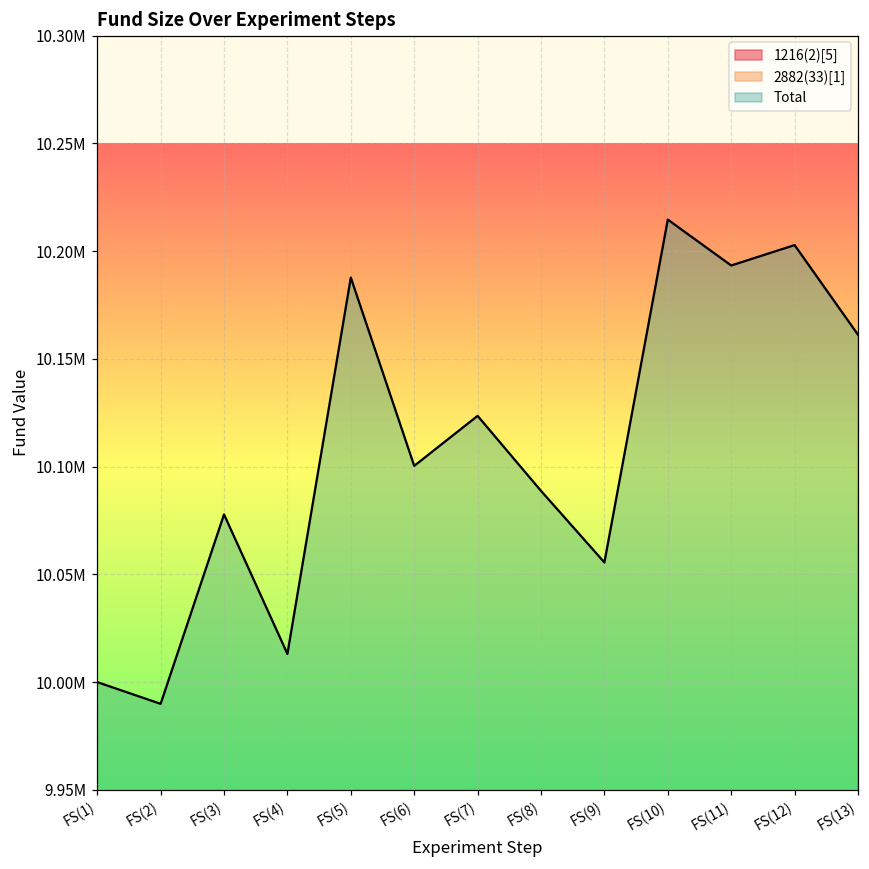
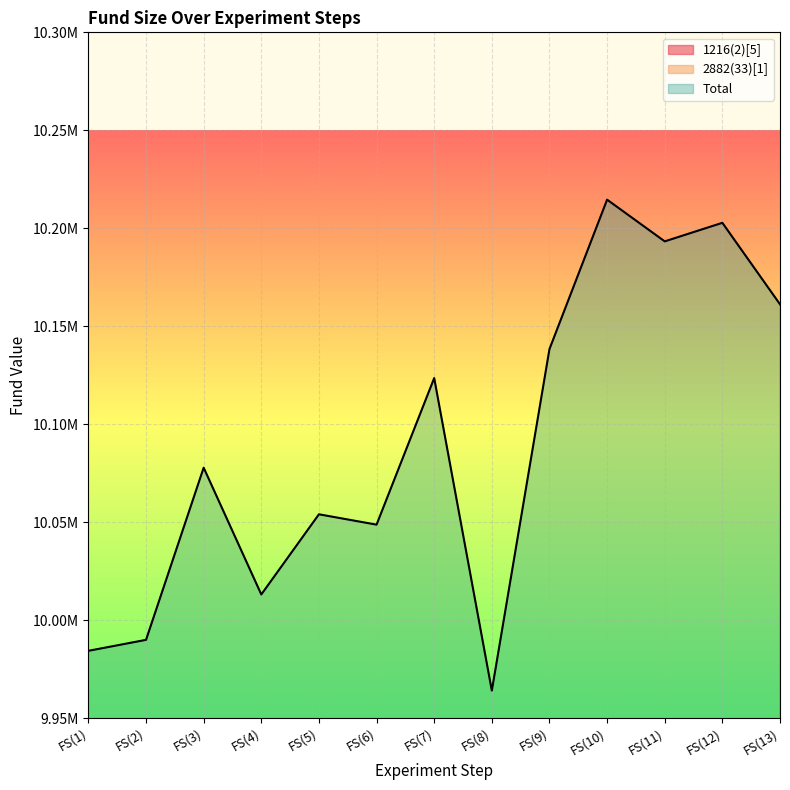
  {
    "Total": {
-     "FS(1)": 10000000,
+     "FS(1)": 9984000,
      "FS(2)": 9990000,
      "FS(3)": 10078000,
      "FS(4)": 10013000,
-     "FS(5)": 10188000,
-     "FS(6)": 10100000,
+     "FS(5)": 10054000,
+     "FS(6)": 10049000,
      "FS(7)": 10124000,
-     "FS(8)": 10089000,
-     "FS(9)": 10056000,
+     "FS(8)": 9964000,
+     "FS(9)": 10138000,
      "FS(10)": 10215000,
      "FS(11)": 10193000,
      "FS(12)": 10203000,
      "FS(13)": 10161000
    }
  }
